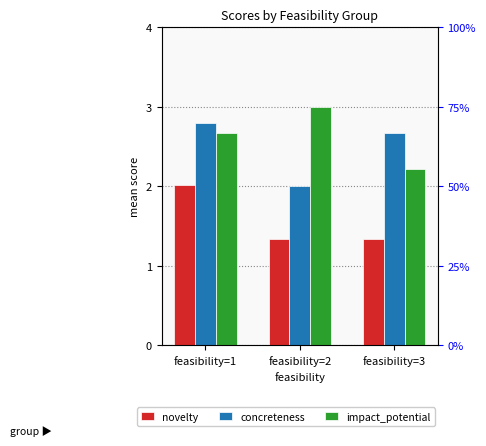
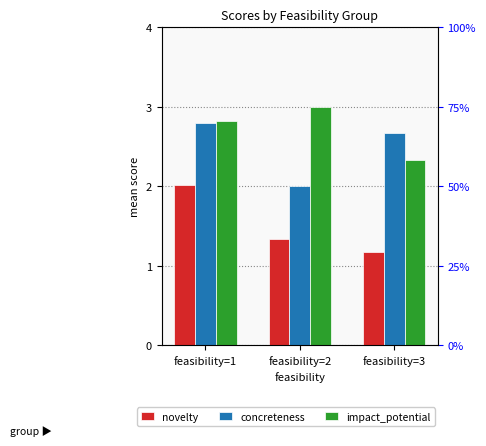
  {
    "novelty": {
      "feasibility=1": 2.0,
      "feasibility=2": 1.3,
-     "feasibility=3": 1.3
+     "feasibility=3": 1.2
    },
    "concreteness": {
      "feasibility=1": 2.8,
      "feasibility=2": 2.0,
      "feasibility=3": 2.7
    },
    "impact_potential": {
-     "feasibility=1": 2.7,
+     "feasibility=1": 2.8,
      "feasibility=2": 3.0,
-     "feasibility=3": 2.2
+     "feasibility=3": 2.3
    }
  }
